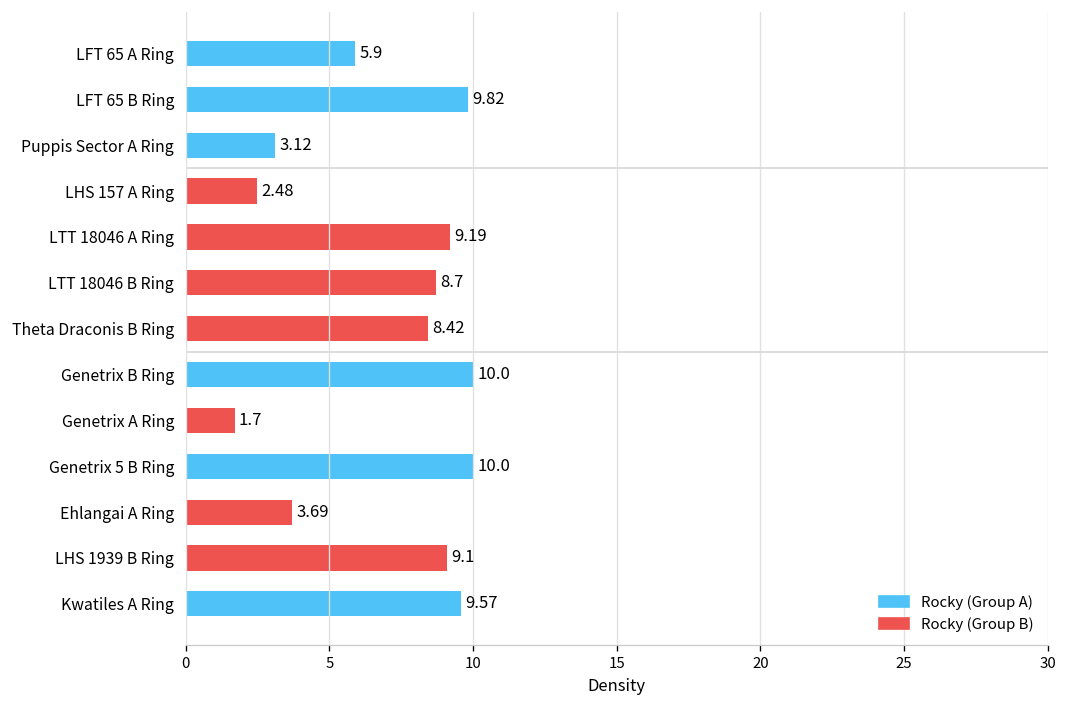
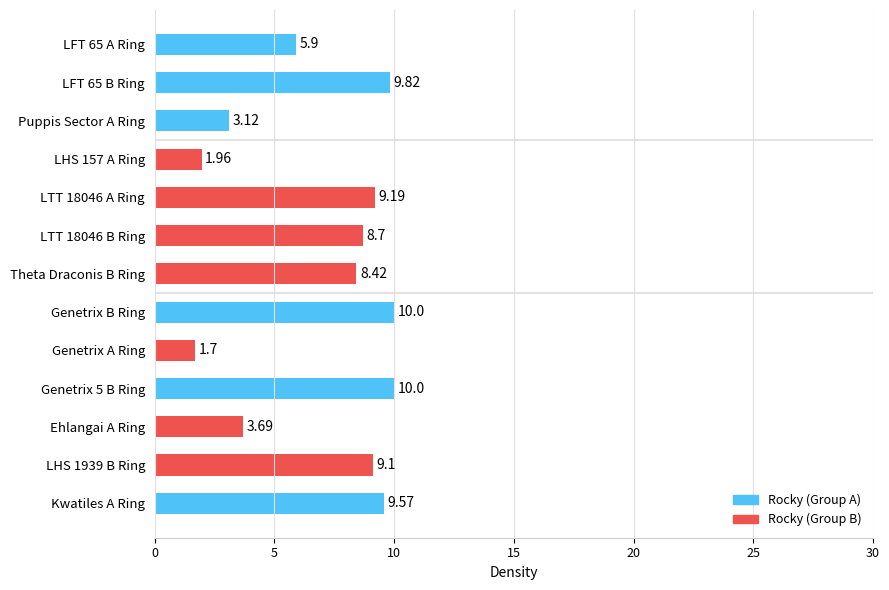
  {
    "LFT 65 A Ring": 5.9,
    "LFT 65 B Ring": 9.82,
    "Puppis Sector A Ring": 3.12,
-   "LHS 157 A Ring": 2.48,
+   "LHS 157 A Ring": 1.96,
    "LTT 18046 A Ring": 9.19,
    "LTT 18046 B Ring": 8.7,
    "Theta Draconis B Ring": 8.42,
    "Genetrix B Ring": 10.0,
    "Genetrix A Ring": 1.7,
    "Genetrix 5 B Ring": 10.0,
    "Ehlangai A Ring": 3.69,
    "LHS 1939 B Ring": 9.1,
    "Kwatiles A Ring": 9.57
  }
